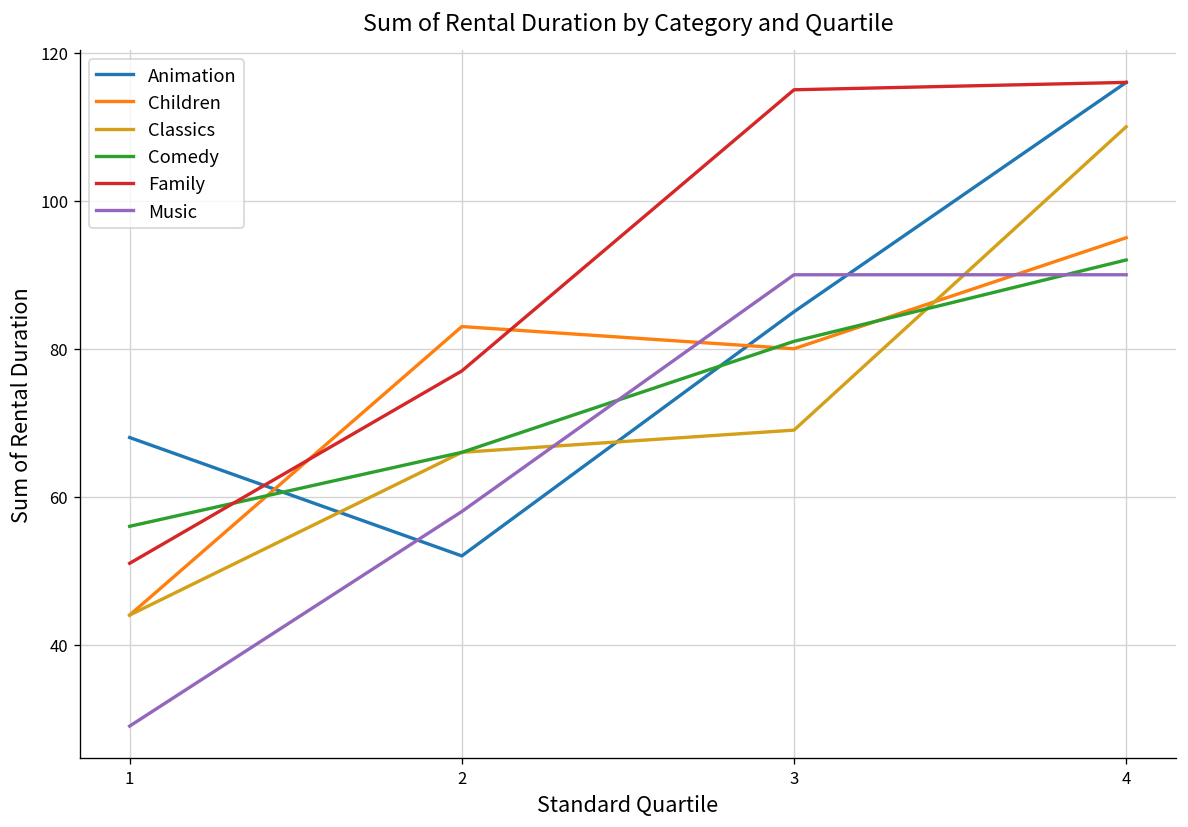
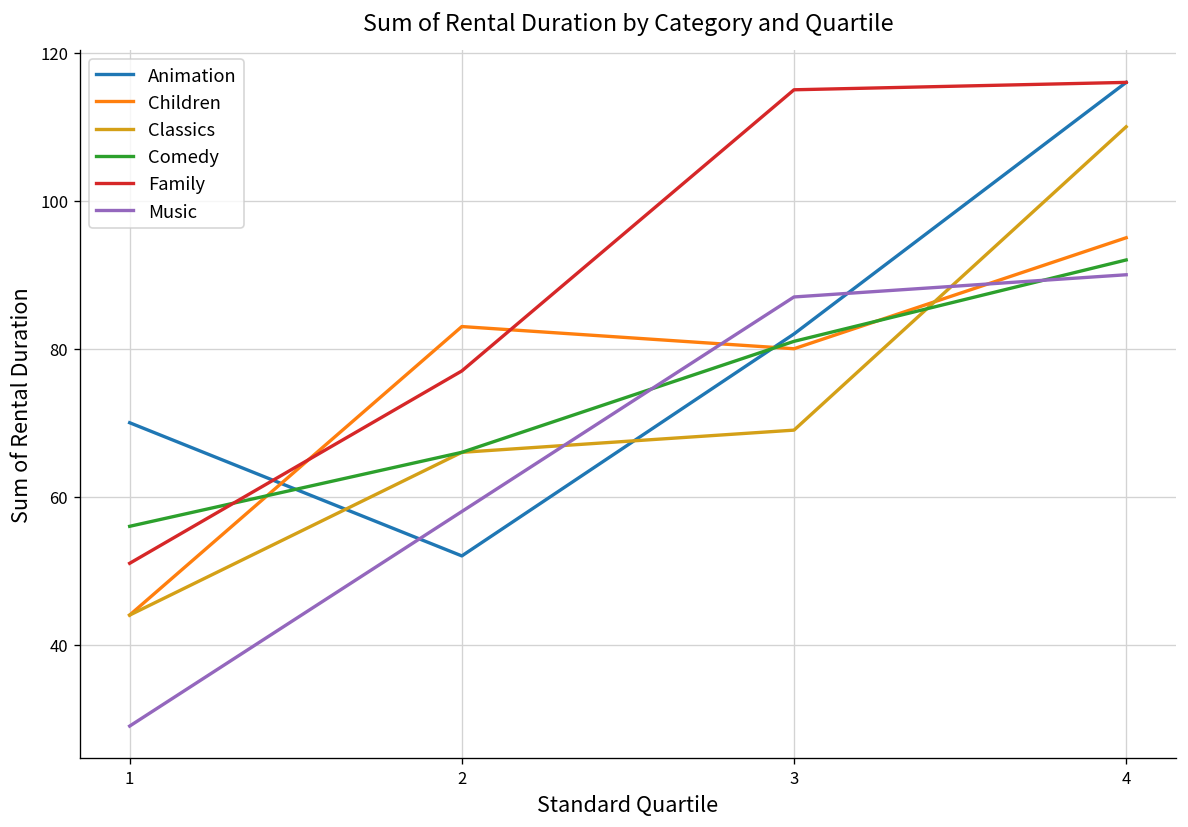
  {
    "Animation": {
-     "1": 68,
+     "1": 70,
      "2": 52,
-     "3": 85
+     "3": 82
    },
    "Comedy": {
      "1": 56,
      "3": 81,
      "4": 92
    },
    "Family": {
      "1": 51,
      "2": 77,
      "3": 115
    },
    "Music": {
      "1": 29,
      "2": 58,
-     "3": 90,
+     "3": 87,
      "4": 90
    }
  }
